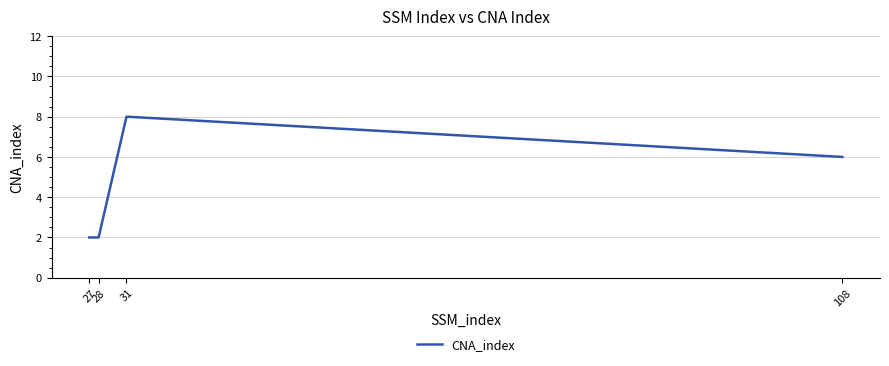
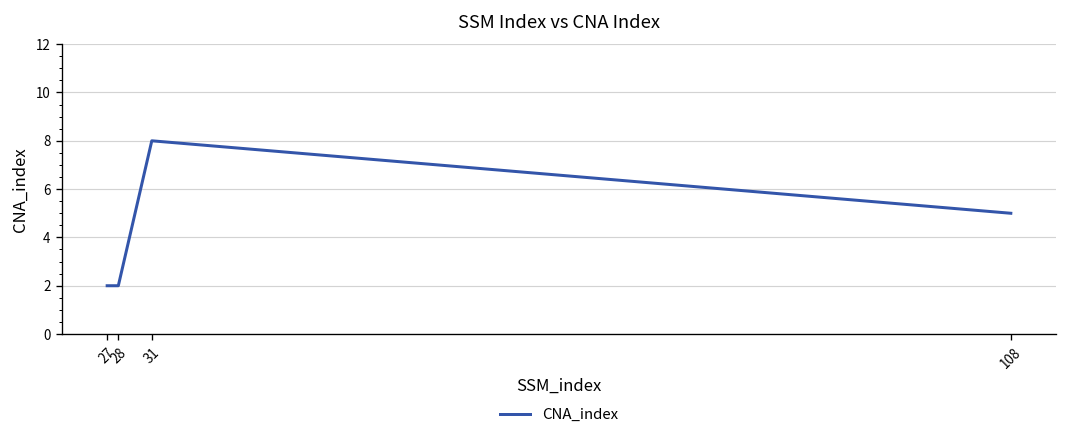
  {
    "27": 2,
    "28": 2,
    "31": 8,
-   "108": 6
+   "108": 5
  }
